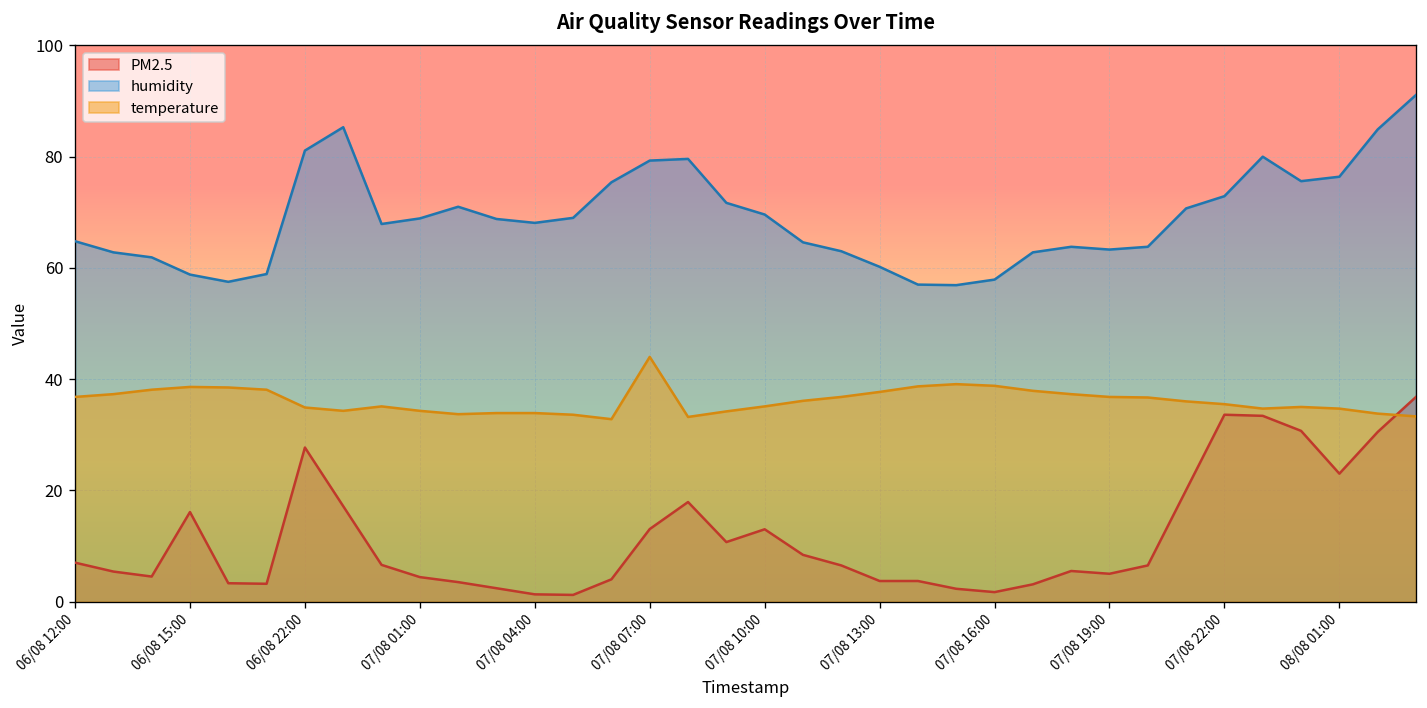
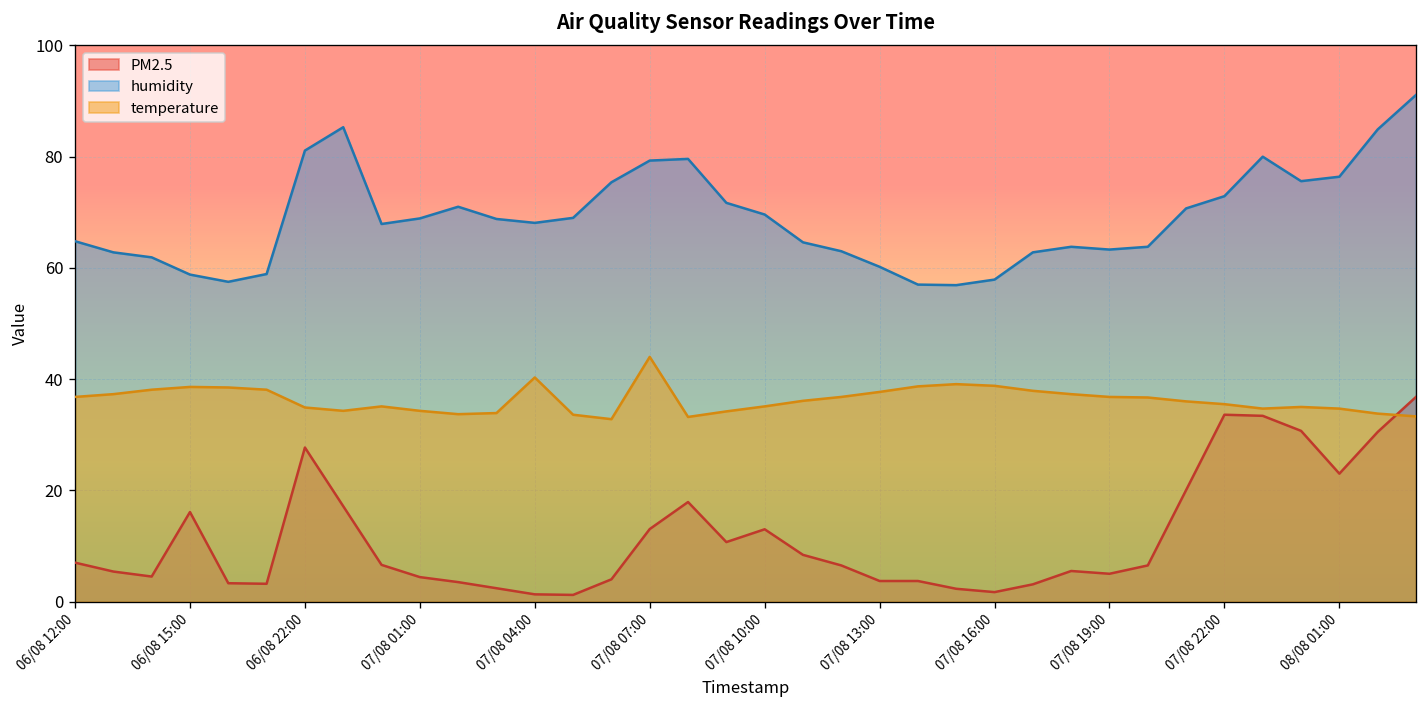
  {
    "PM2.5": {
      "06/08 12:00": 7,
      "06/08 15:00": 16,
      "06/08 22:00": 28,
      "07/08 01:00": 4,
      "07/08 04:00": 1,
      "07/08 07:00": 13,
      "07/08 10:00": 13,
      "07/08 13:00": 4,
      "07/08 16:00": 2,
      "07/08 19:00": 5,
      "07/08 22:00": 34,
      "08/08 01:00": 23
    },
    "humidity": {
      "06/08 12:00": 65,
      "06/08 15:00": 59,
      "06/08 22:00": 81,
      "07/08 01:00": 69,
      "07/08 04:00": 68,
      "07/08 07:00": 79,
      "07/08 10:00": 70,
      "07/08 13:00": 60,
      "07/08 16:00": 58,
      "07/08 19:00": 63,
      "07/08 22:00": 73,
      "08/08 01:00": 76
    },
    "temperature": {
      "06/08 12:00": 37,
      "06/08 15:00": 39,
      "06/08 22:00": 35,
      "07/08 01:00": 34,
-     "07/08 04:00": 34,
+     "07/08 04:00": 40,
      "07/08 07:00": 44,
      "07/08 10:00": 35,
      "07/08 13:00": 38,
      "07/08 16:00": 39,
      "07/08 19:00": 37,
      "07/08 22:00": 36,
      "08/08 01:00": 35
    }
  }
